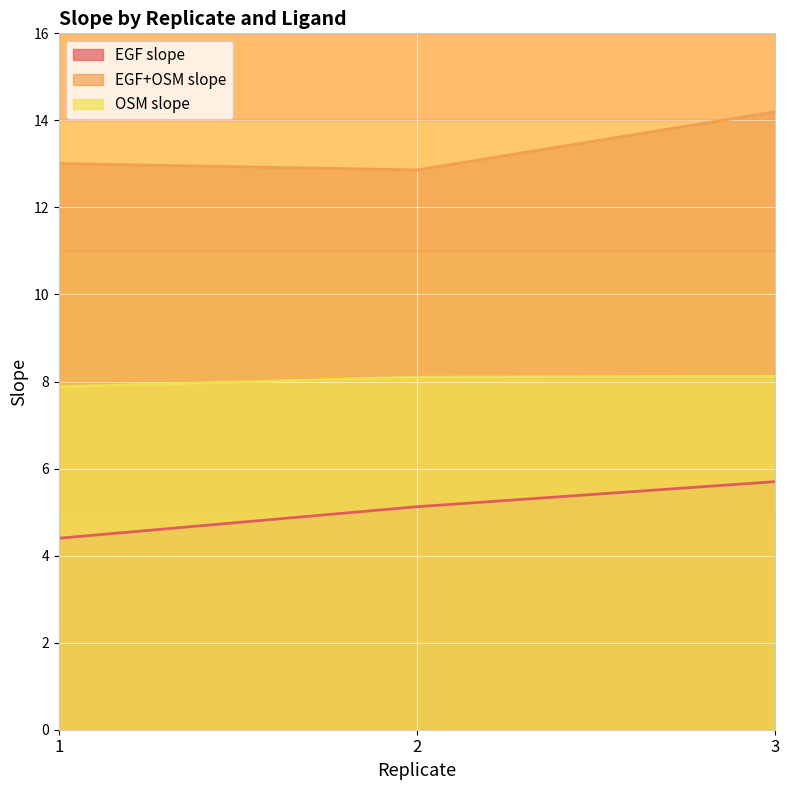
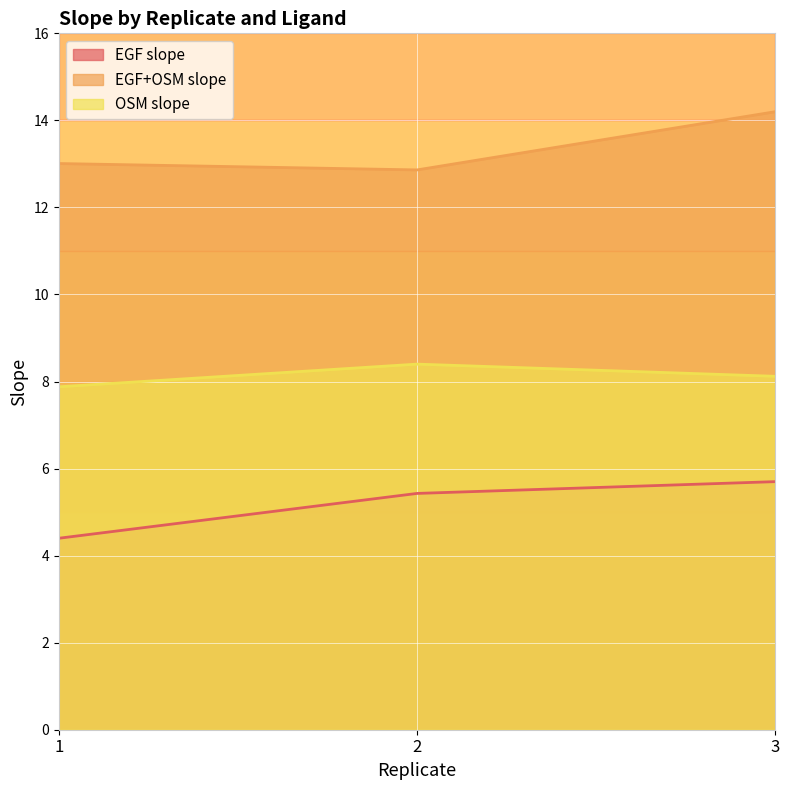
  {
    "EGF slope": {
      "1": 4.4,
-     "2": 5.1,
+     "2": 5.4,
      "3": 5.7
    },
    "EGF+OSM slope": {
      "1": 13.0,
      "2": 12.9,
      "3": 14.2
    },
    "OSM slope": {
      "1": 7.9,
-     "2": 8.1,
+     "2": 8.4,
      "3": 8.1
    }
  }
